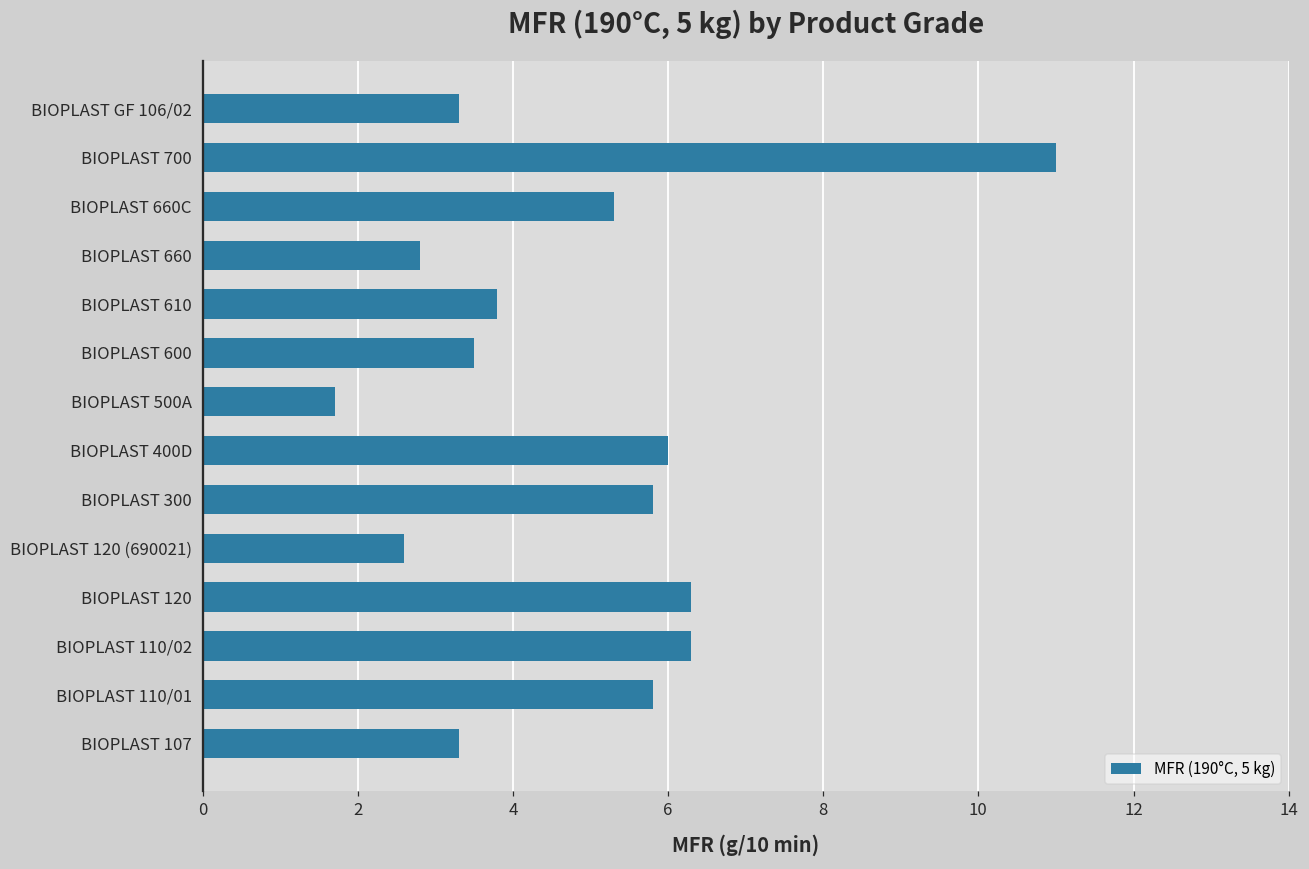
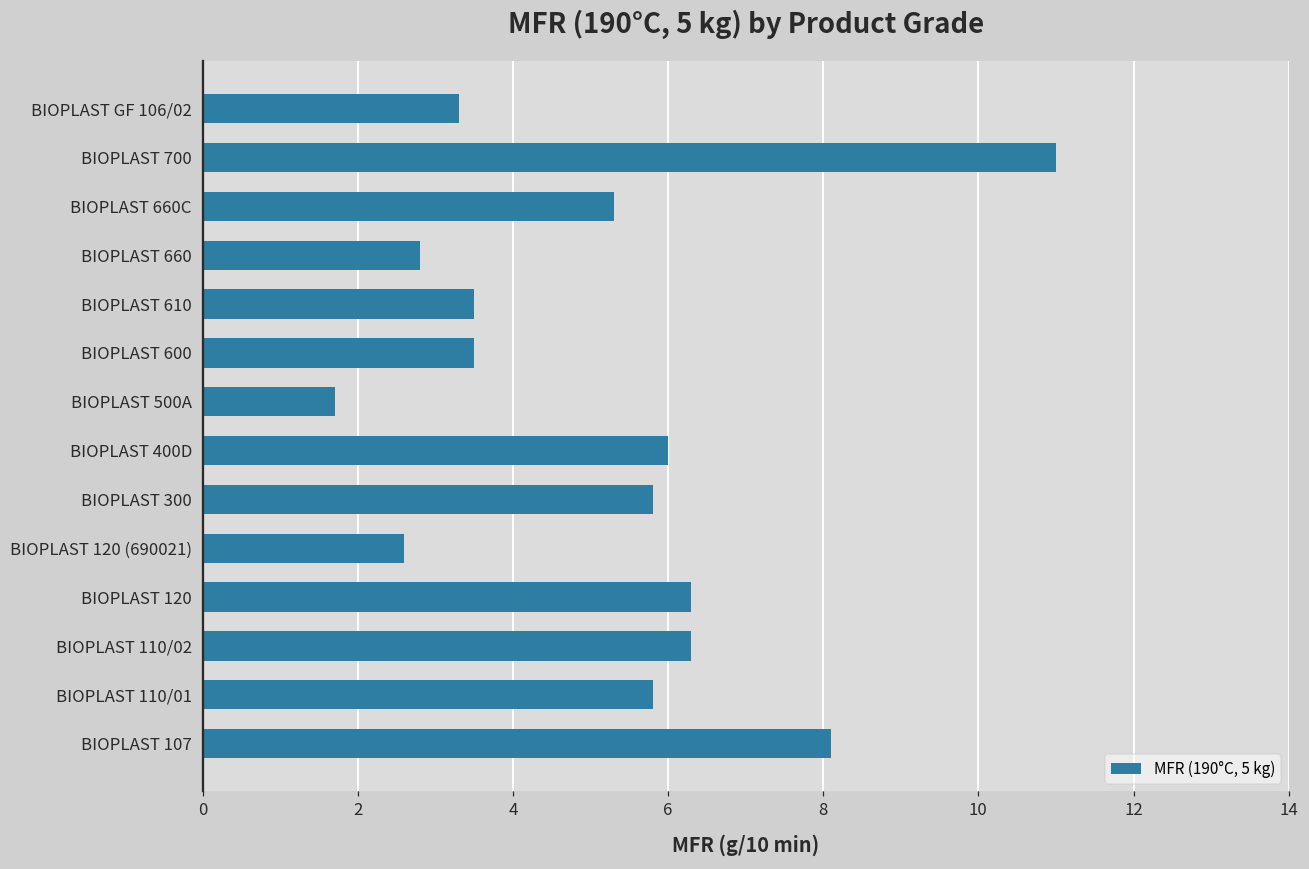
  {
    "BIOPLAST GF 106/02": 3.3,
    "BIOPLAST 700": 11.0,
    "BIOPLAST 660C": 5.3,
    "BIOPLAST 660": 2.8,
-   "BIOPLAST 610": 3.8,
+   "BIOPLAST 610": 3.5,
    "BIOPLAST 600": 3.5,
    "BIOPLAST 500A": 1.7,
    "BIOPLAST 400D": 6.0,
    "BIOPLAST 300": 5.8,
    "BIOPLAST 120 (690021)": 2.6,
    "BIOPLAST 120": 6.3,
    "BIOPLAST 110/02": 6.3,
    "BIOPLAST 110/01": 5.8,
-   "BIOPLAST 107": 3.3
+   "BIOPLAST 107": 8.1
  }
